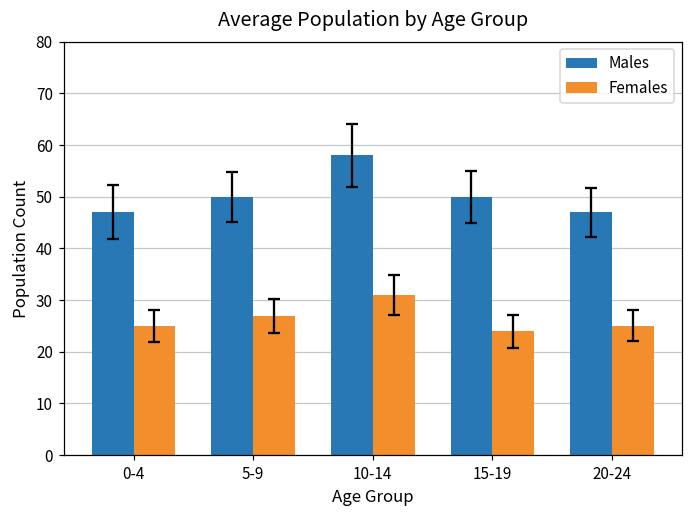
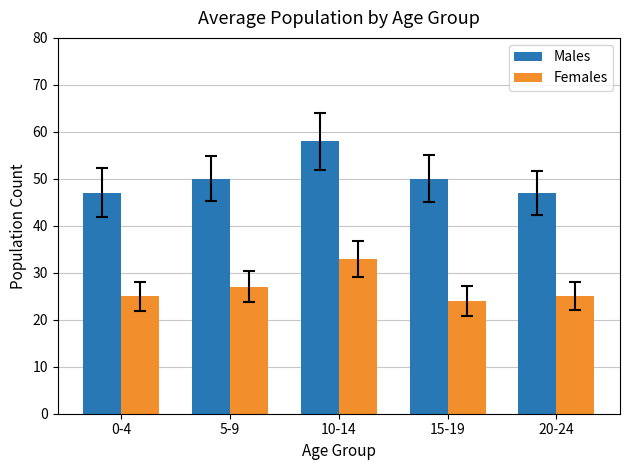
  {
    "Females": {
      "0-4": 25,
      "5-9": 27,
-     "10-14": 31,
+     "10-14": 33,
      "15-19": 24,
      "20-24": 25
    }
  }
